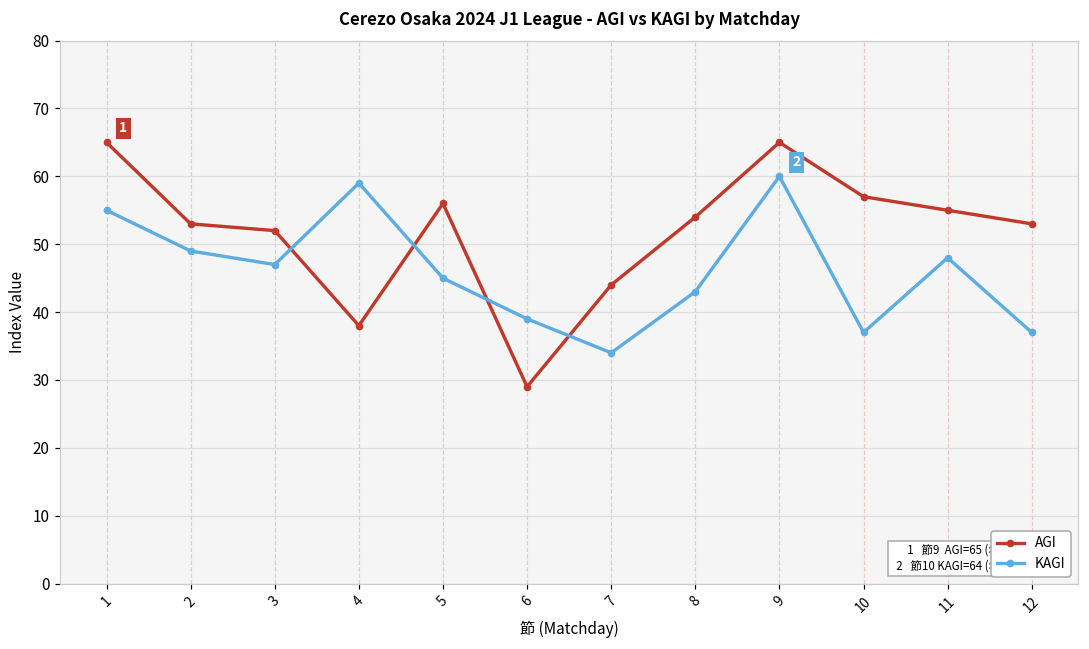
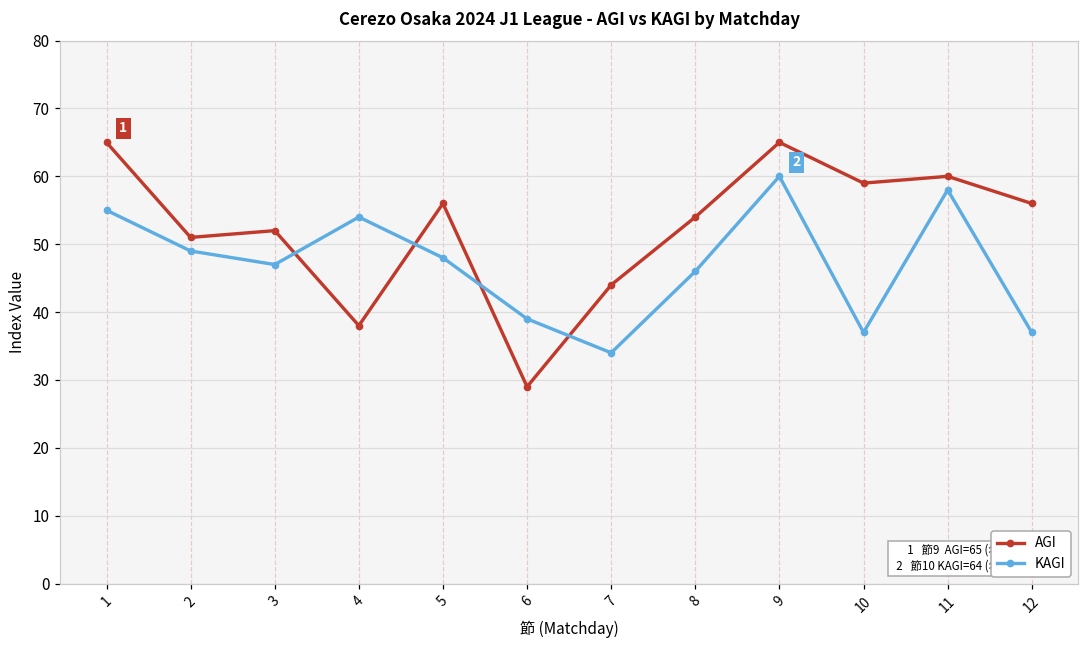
  {
    "AGI": {
-     "2": 53,
+     "2": 51,
      "3": 52,
      "4": 38,
      "5": 56,
      "6": 29,
      "7": 44,
      "8": 54,
      "9": 65,
-     "10": 57,
-     "11": 55,
-     "12": 53
+     "10": 59,
+     "11": 60,
+     "12": 56
    },
    "KAGI": {
      "1": 55,
      "2": 49,
      "3": 47,
-     "4": 59,
-     "5": 45,
+     "4": 54,
+     "5": 48,
      "6": 39,
      "7": 34,
-     "8": 43,
+     "8": 46,
      "10": 37,
-     "11": 48,
+     "11": 58,
      "12": 37
    }
  }
